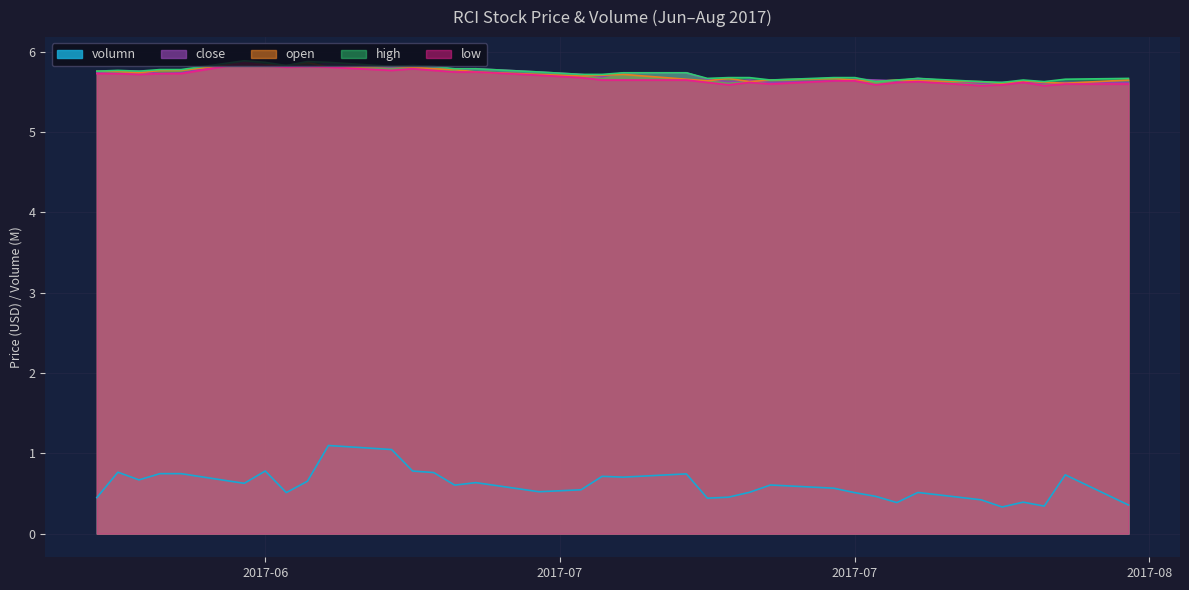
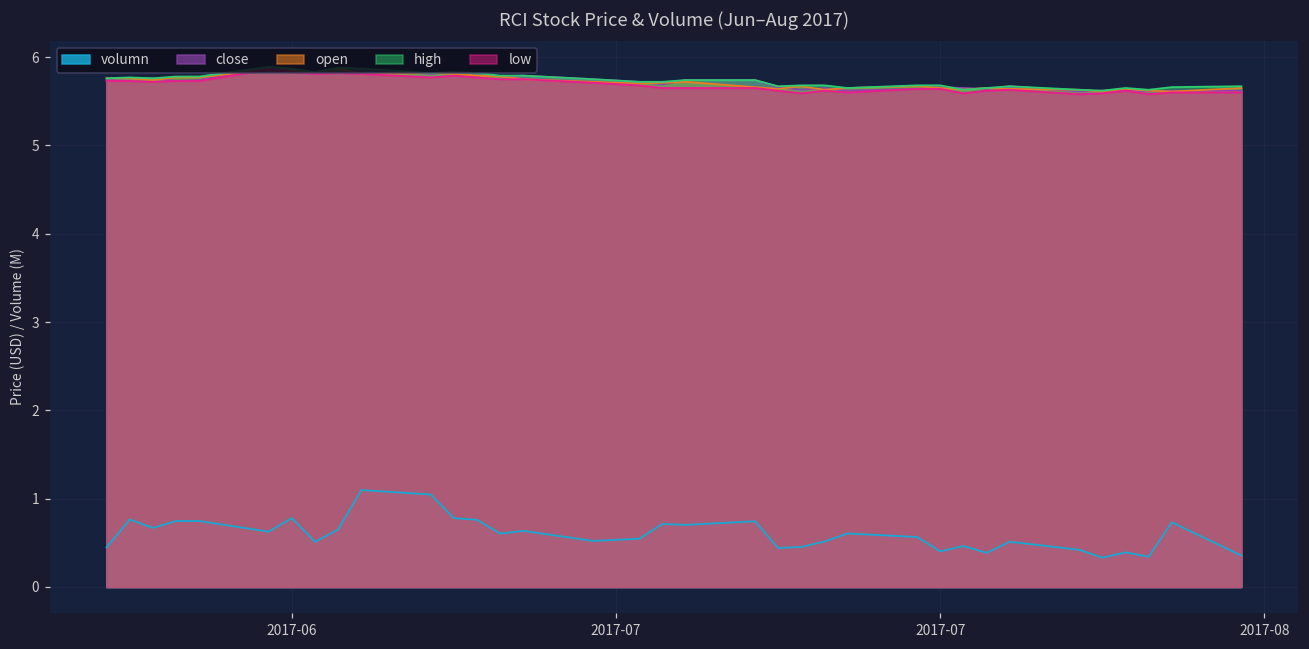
  {
    "volumn": {
      "2017-06": 0.8,
-     "2017-07": 0.5
+     "2017-07": 0.4
    }
  }
